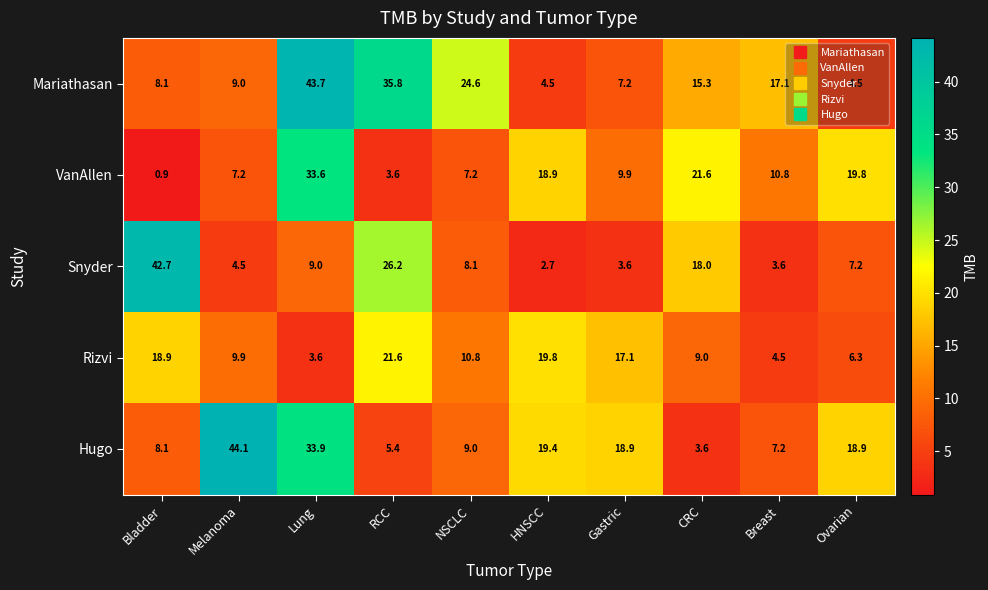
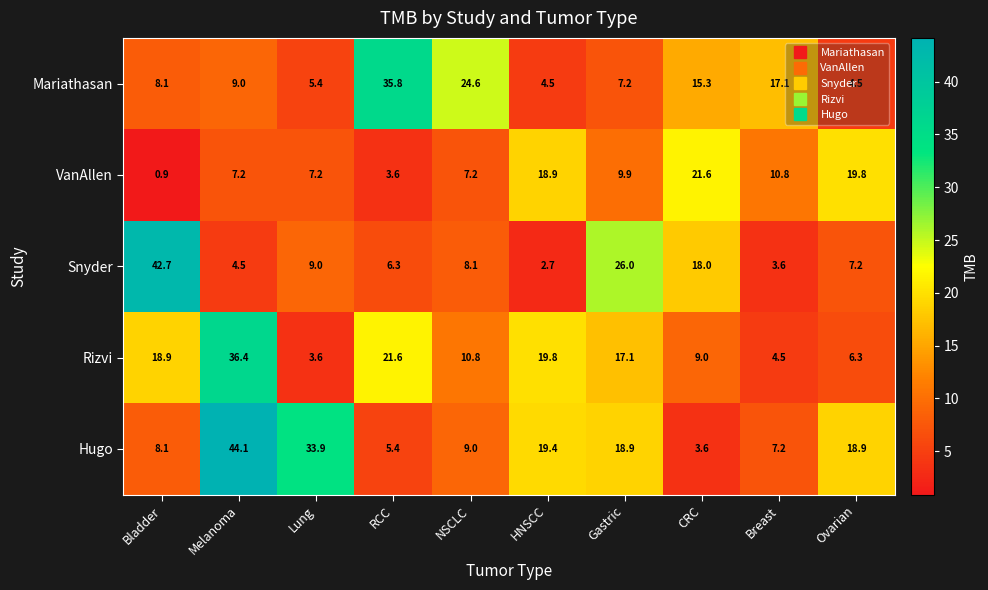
  {
    "Mariathasan": {
      "Bladder": 8.1,
      "Melanoma": 9.0,
-     "Lung": 43.7,
+     "Lung": 5.4,
      "RCC": 35.8,
      "NSCLC": 24.6,
      "HNSCC": 4.5,
      "Gastric": 7.2,
      "CRC": 15.3
    },
    "VanAllen": {
      "Bladder": 0.9,
      "Melanoma": 7.2,
-     "Lung": 33.6,
+     "Lung": 7.2,
      "RCC": 3.6,
      "NSCLC": 7.2,
      "HNSCC": 18.9,
      "Gastric": 9.9,
      "CRC": 21.6,
      "Breast": 10.8,
      "Ovarian": 19.8
    },
    "Snyder": {
      "Bladder": 42.7,
      "Melanoma": 4.5,
      "Lung": 9.0,
-     "RCC": 26.2,
+     "RCC": 6.3,
      "NSCLC": 8.1,
      "HNSCC": 2.7,
-     "Gastric": 3.6,
+     "Gastric": 26.0,
      "CRC": 18.0,
      "Breast": 3.6,
      "Ovarian": 7.2
    },
    "Rizvi": {
      "Bladder": 18.9,
-     "Melanoma": 9.9,
+     "Melanoma": 36.4,
      "Lung": 3.6,
      "RCC": 21.6,
      "NSCLC": 10.8,
      "HNSCC": 19.8,
      "Gastric": 17.1,
      "CRC": 9.0,
      "Breast": 4.5,
      "Ovarian": 6.3
    },
    "Hugo": {
      "Bladder": 8.1,
      "Melanoma": 44.1,
      "Lung": 33.9,
      "RCC": 5.4,
      "NSCLC": 9.0,
      "HNSCC": 19.4,
      "Gastric": 18.9,
      "CRC": 3.6,
      "Breast": 7.2,
      "Ovarian": 18.9
    }
  }
